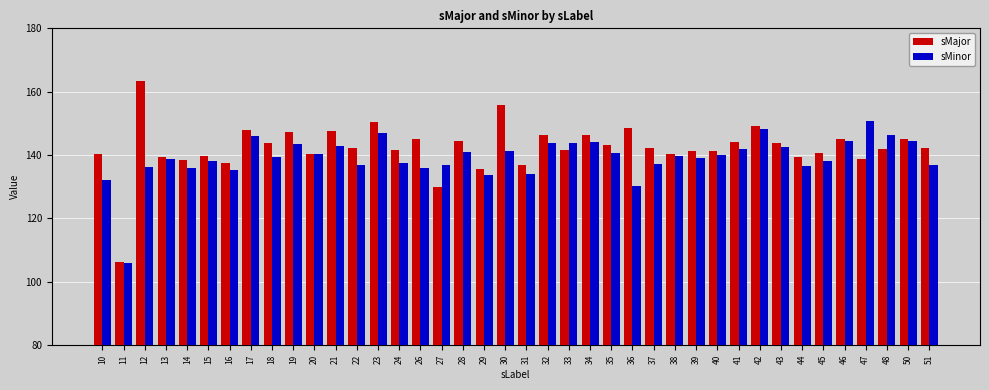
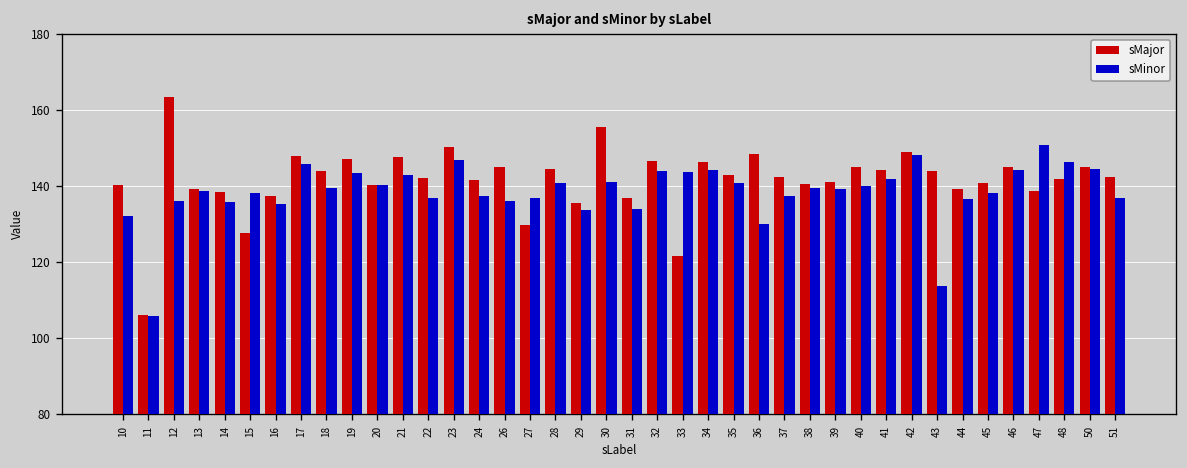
  {
    "sMajor": {
      "10": 140,
      "11": 106,
      "12": 163,
      "13": 139,
      "14": 139,
-     "15": 140,
+     "15": 128,
      "16": 137,
      "17": 148,
      "18": 144,
      "19": 147,
      "20": 140,
      "21": 148,
      "22": 142,
      "23": 150,
      "24": 142,
      "26": 145,
      "27": 130,
      "28": 145,
      "29": 136,
      "30": 156,
      "31": 137,
      "32": 146,
-     "33": 142,
+     "33": 122,
      "34": 146,
      "35": 143,
      "36": 149,
      "37": 142,
      "38": 140,
      "39": 141,
-     "40": 141,
+     "40": 145,
      "41": 144,
      "42": 149,
      "43": 144,
      "44": 139,
      "45": 141,
      "46": 145,
      "47": 139,
      "48": 142,
      "50": 145,
      "51": 142
    },
    "sMinor": {
      "10": 132,
      "11": 106,
      "12": 136,
      "13": 139,
      "14": 136,
      "15": 138,
      "16": 135,
      "17": 146,
      "18": 139,
      "19": 144,
      "20": 140,
      "21": 143,
      "22": 137,
      "23": 147,
      "24": 137,
      "26": 136,
      "27": 137,
      "28": 141,
      "29": 134,
      "30": 141,
      "31": 134,
      "32": 144,
      "33": 144,
      "34": 144,
      "35": 141,
      "36": 130,
      "37": 137,
      "38": 140,
      "39": 139,
      "40": 140,
      "41": 142,
      "42": 148,
-     "43": 142,
+     "43": 114,
      "44": 137,
      "45": 138,
      "46": 144,
      "47": 151,
      "48": 146,
      "50": 144,
      "51": 137
    }
  }
